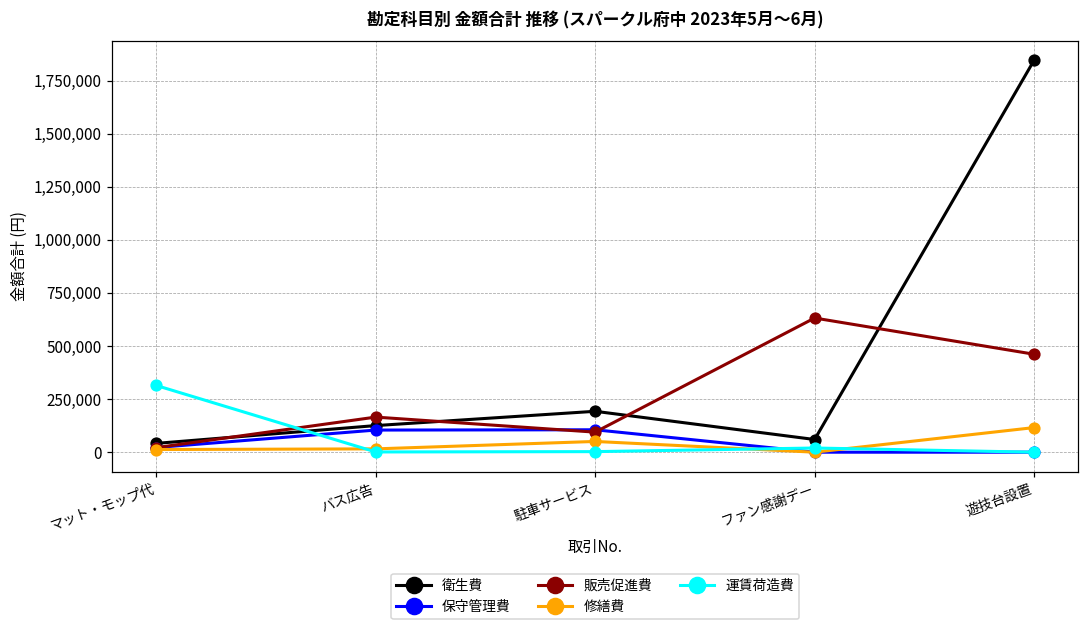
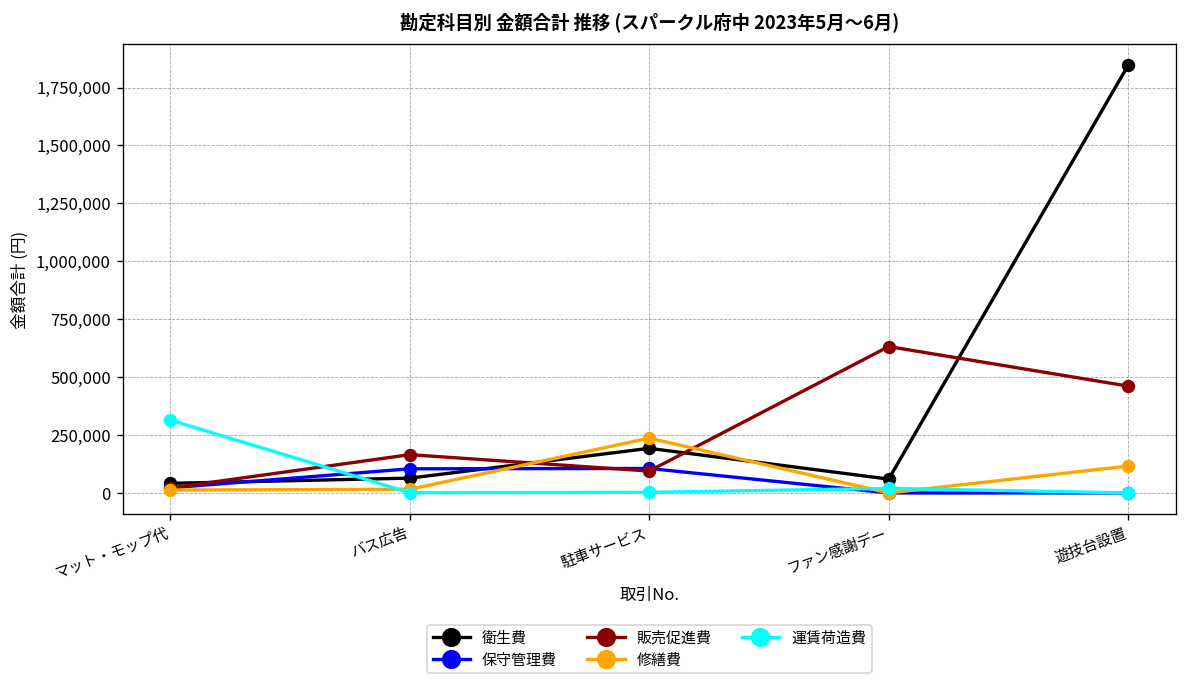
  {
    "衛生費": {
      "マット・モップ代": "40,000",
-     "バス広告": "130,000",
+     "バス広告": "60,000",
      "駐車サービス": "190,000",
      "ファン感謝デー": "60,000",
      "遊技台設置": "1,850,000"
    },
    "保守管理費": {
      "バス広告": "100,000"
    },
    "販売促進費": {
      "バス広告": "170,000",
      "ファン感謝デー": "630,000",
      "遊技台設置": "460,000"
    },
    "修繕費": {
      "バス広告": "20,000",
-     "駐車サービス": "50,000",
+     "駐車サービス": "240,000",
      "遊技台設置": "120,000"
    },
    "運賃荷造費": {
      "マット・モップ代": "310,000",
      "バス広告": "0",
      "駐車サービス": "0",
      "ファン感謝デー": "20,000"
    }
  }
